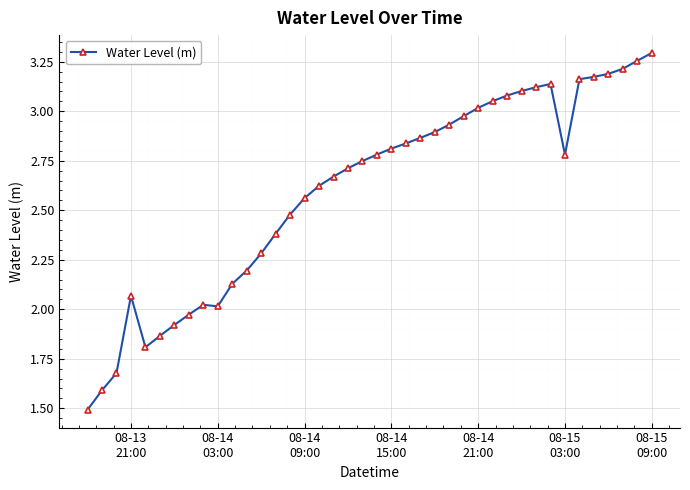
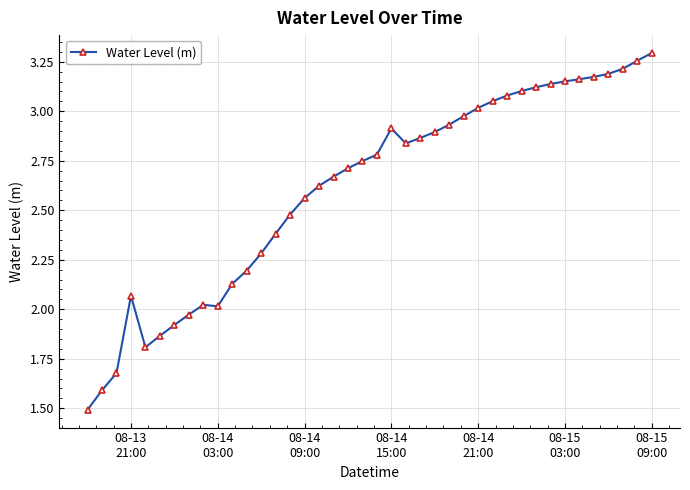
  {
    "08-13 21:00": 2.07,
    "08-14 03:00": 2.01,
    "08-14 09:00": 2.56,
-   "08-14 15:00": 2.81,
+   "08-14 15:00": 2.91,
    "08-14 21:00": 3.02,
-   "08-15 03:00": 2.78,
+   "08-15 03:00": 3.15,
    "08-15 09:00": 3.29
  }
